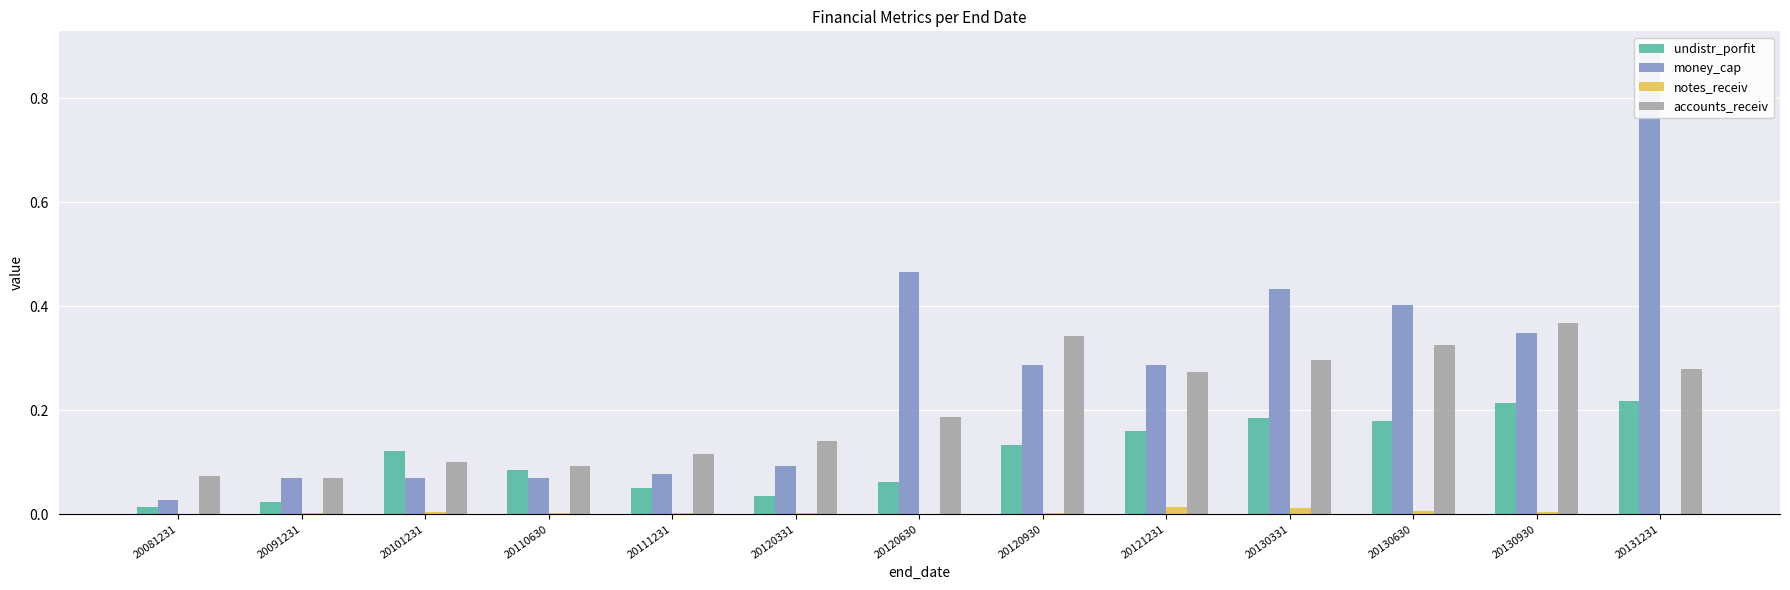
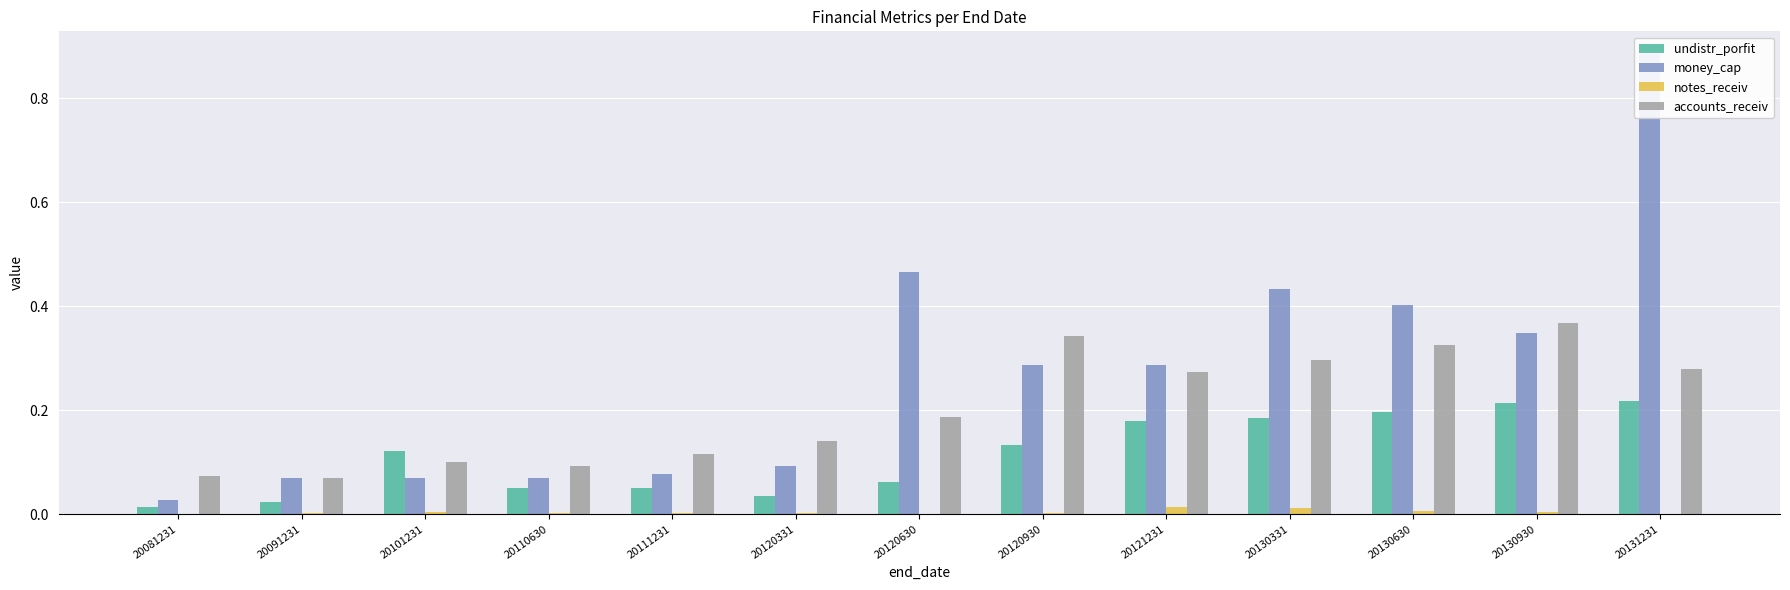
  {
    "undistr_porfit": {
      "20081231": 0.01,
      "20091231": 0.02,
      "20101231": 0.12,
-     "20110630": 0.08,
+     "20110630": 0.05,
      "20111231": 0.05,
      "20120331": 0.04,
      "20120630": 0.06,
      "20120930": 0.13,
-     "20121231": 0.16,
+     "20121231": 0.18,
      "20130331": 0.19,
-     "20130630": 0.18,
+     "20130630": 0.20,
      "20130930": 0.21,
      "20131231": 0.22
    },
    "notes_receiv": {
      "20121231": 0.01,
      "20130331": 0.01,
      "20130630": 0.01,
      "20130930": 0.00
    }
  }
